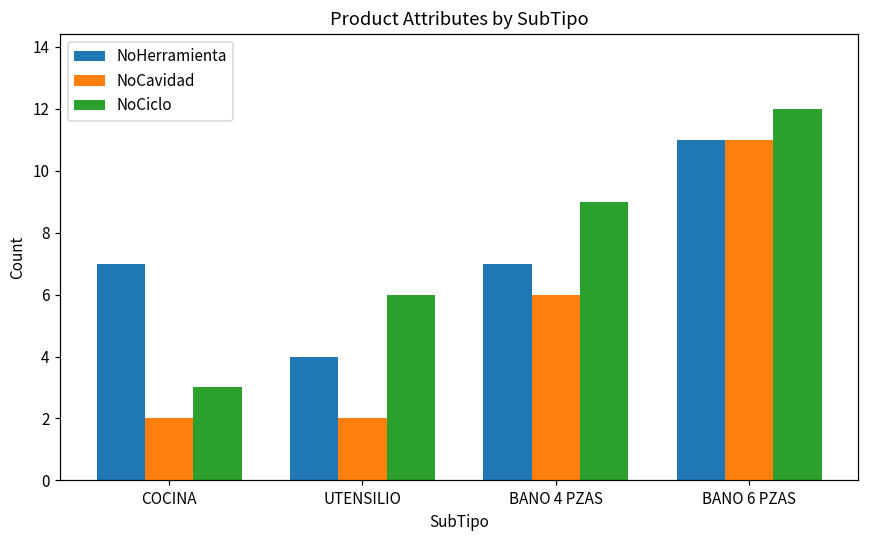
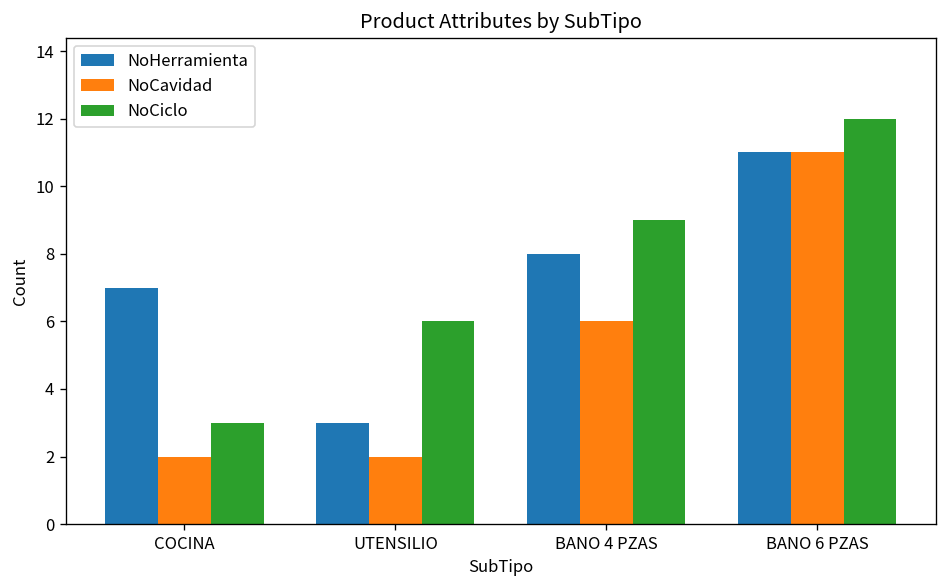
  {
    "NoHerramienta": {
      "COCINA": 7,
-     "UTENSILIO": 4,
-     "BANO 4 PZAS": 7,
+     "UTENSILIO": 3,
+     "BANO 4 PZAS": 8,
      "BANO 6 PZAS": 11
    },
    "NoCavidad": {
      "COCINA": 2,
      "UTENSILIO": 2,
      "BANO 4 PZAS": 6,
      "BANO 6 PZAS": 11
    },
    "NoCiclo": {
      "COCINA": 3,
      "UTENSILIO": 6,
      "BANO 4 PZAS": 9,
      "BANO 6 PZAS": 12
    }
  }
